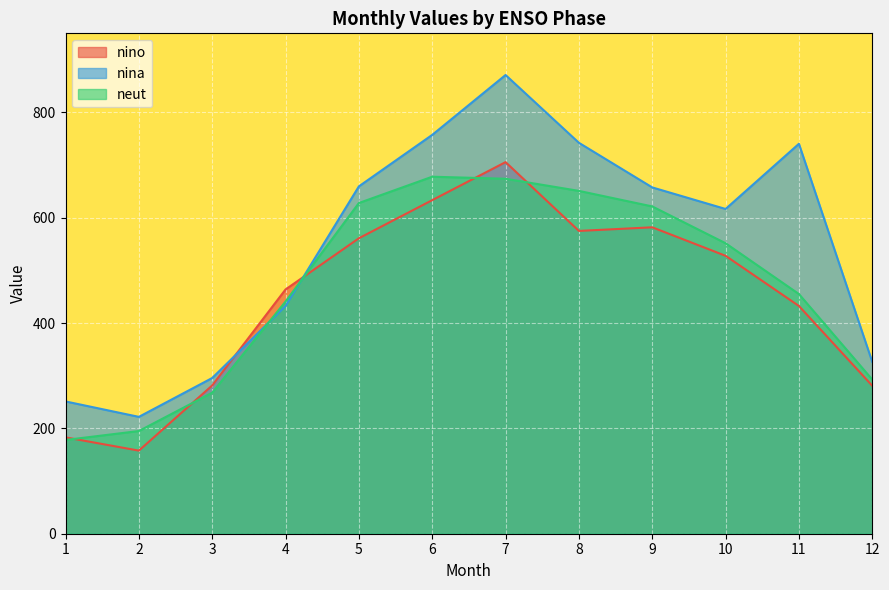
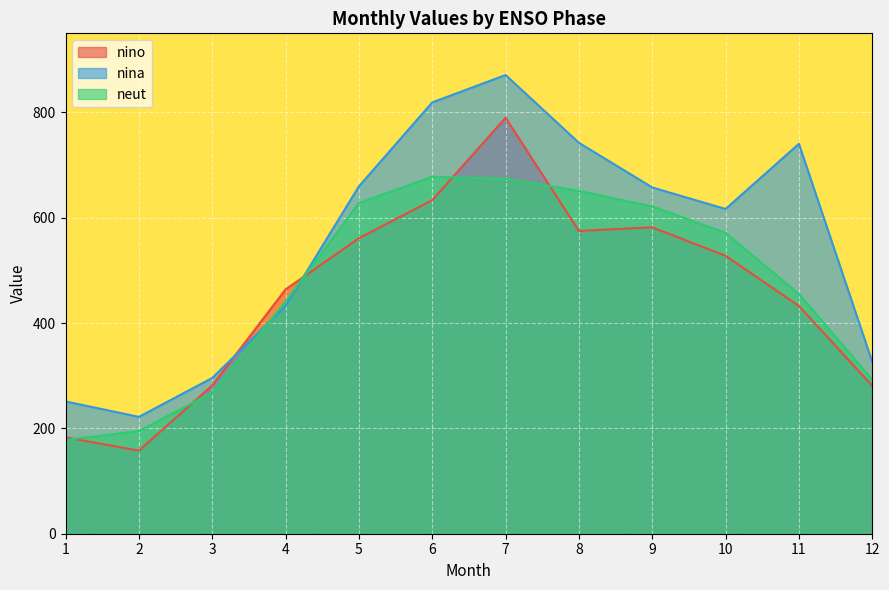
  {
    "nino": {
      "1": 180,
      "2": 160,
      "3": 280,
      "4": 460,
      "5": 560,
      "6": 630,
-     "7": 710,
+     "7": 790,
      "8": 570,
      "9": 580,
      "10": 530,
      "11": 430,
      "12": 280
    },
    "nina": {
      "1": 250,
      "2": 220,
      "3": 300,
      "4": 430,
      "5": 660,
-     "6": 760,
+     "6": 820,
      "7": 870,
      "8": 740,
      "9": 660,
      "10": 620,
      "11": 740,
      "12": 330
    },
    "neut": {
      "1": 180,
      "2": 190,
      "3": 270,
      "4": 440,
      "5": 630,
      "6": 680,
      "7": 670,
      "8": 650,
      "9": 620,
-     "10": 550,
+     "10": 570,
      "11": 460,
      "12": 290
    }
  }
